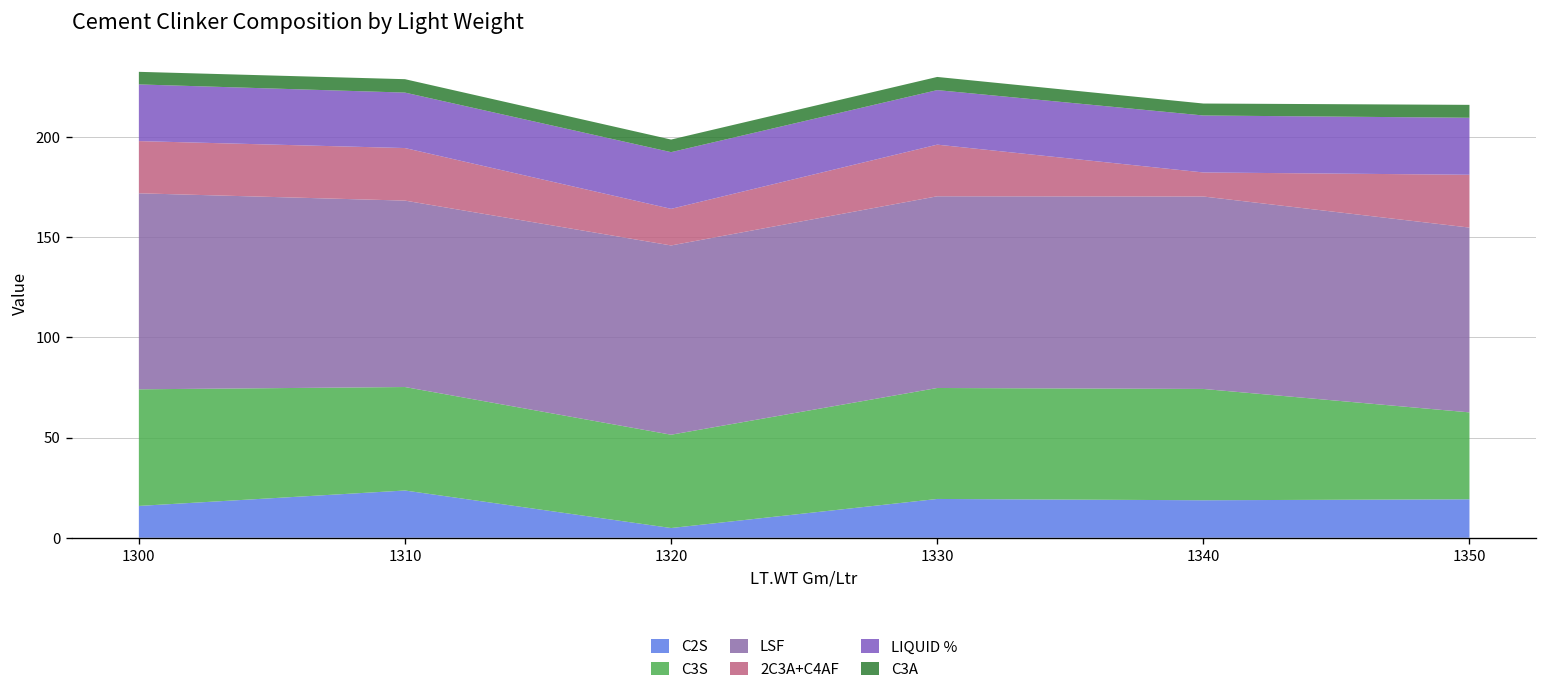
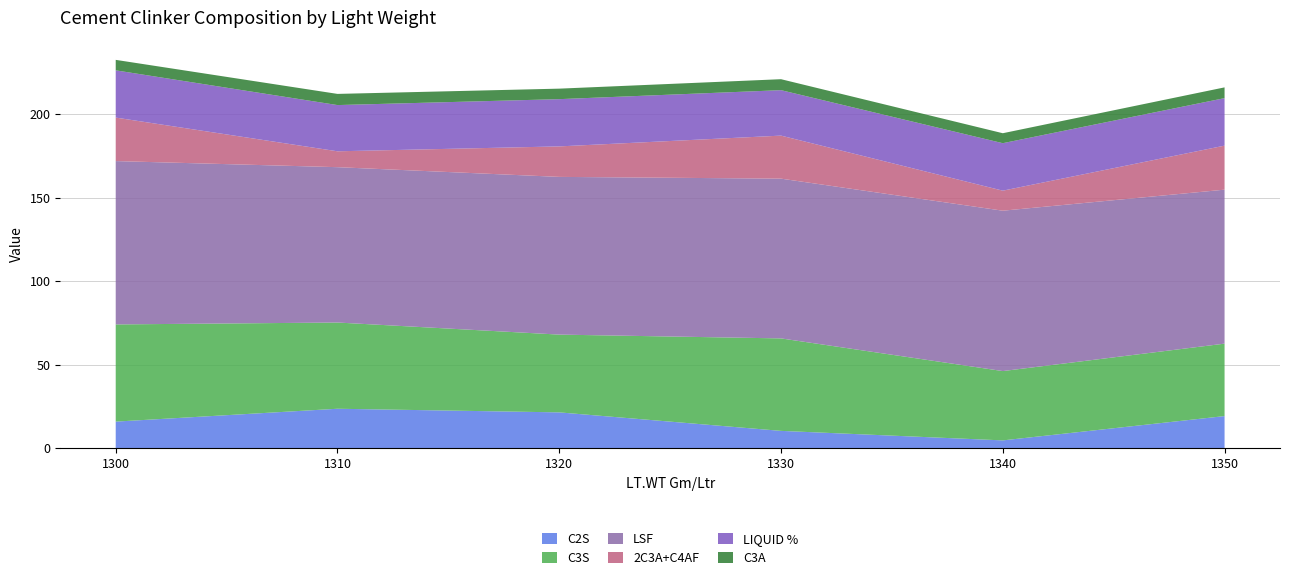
  {
    "C2S": {
      "1300": 16,
      "1310": 24,
-     "1320": 5,
-     "1330": 19,
-     "1340": 19,
+     "1320": 21,
+     "1330": 10,
+     "1340": 5,
      "1350": 19
    },
    "C3S": {
      "1300": 58,
      "1310": 52,
      "1320": 47,
      "1330": 55,
-     "1340": 56,
+     "1340": 42,
      "1350": 43
    },
    "2C3A+C4AF": {
      "1300": 26,
-     "1310": 26,
+     "1310": 10,
      "1320": 18,
      "1330": 26,
      "1340": 12,
      "1350": 26
    },
    "C3A": {
      "1300": 6,
      "1310": 7,
      "1320": 6,
      "1330": 7,
      "1340": 6,
      "1350": 6
    }
  }
